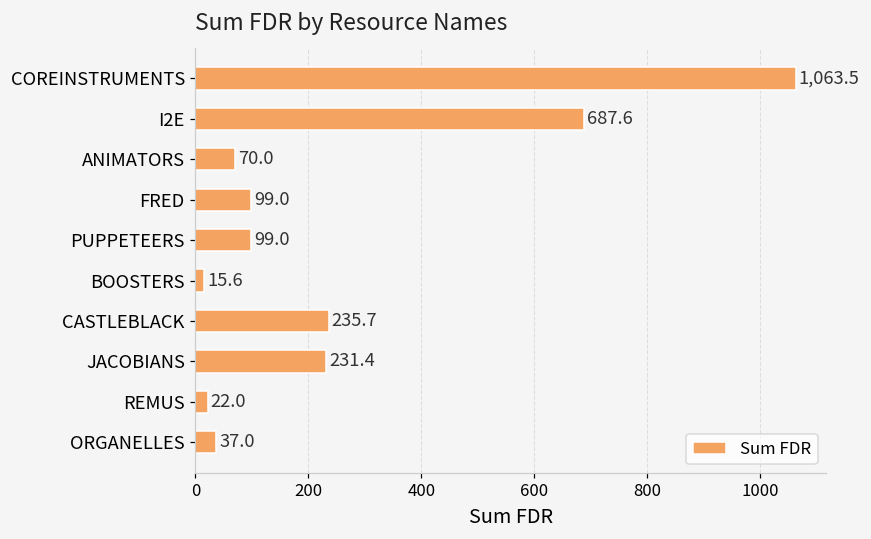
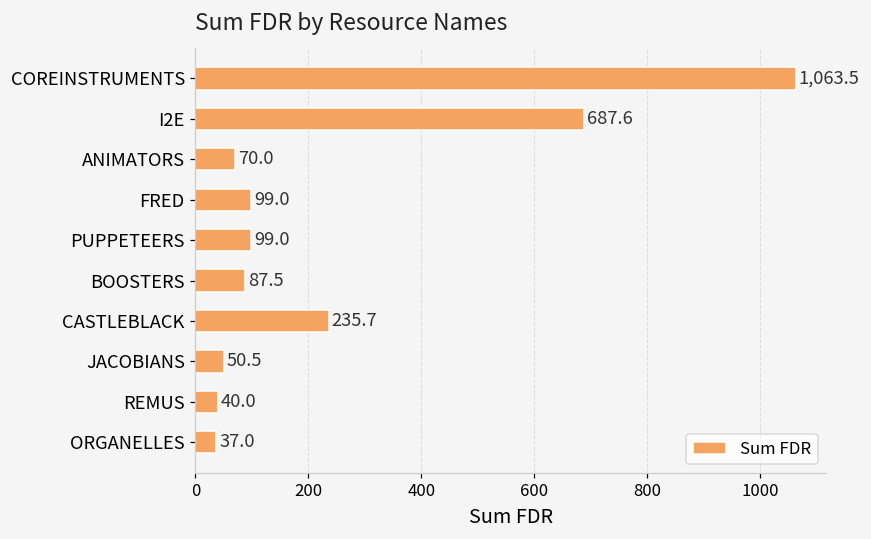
  {
    "COREINSTRUMENTS": "1,063.5",
    "I2E": "687.6",
    "ANIMATORS": "70.0",
    "FRED": "99.0",
    "PUPPETEERS": "99.0",
-   "BOOSTERS": "15.6",
+   "BOOSTERS": "87.5",
    "CASTLEBLACK": "235.7",
-   "JACOBIANS": "231.4",
-   "REMUS": "22.0",
+   "JACOBIANS": "50.5",
+   "REMUS": "40.0",
    "ORGANELLES": "37.0"
  }
